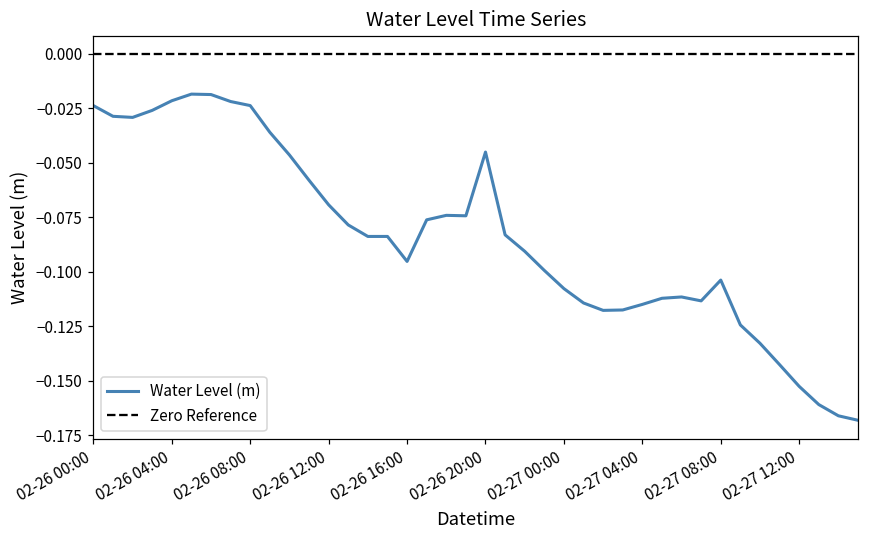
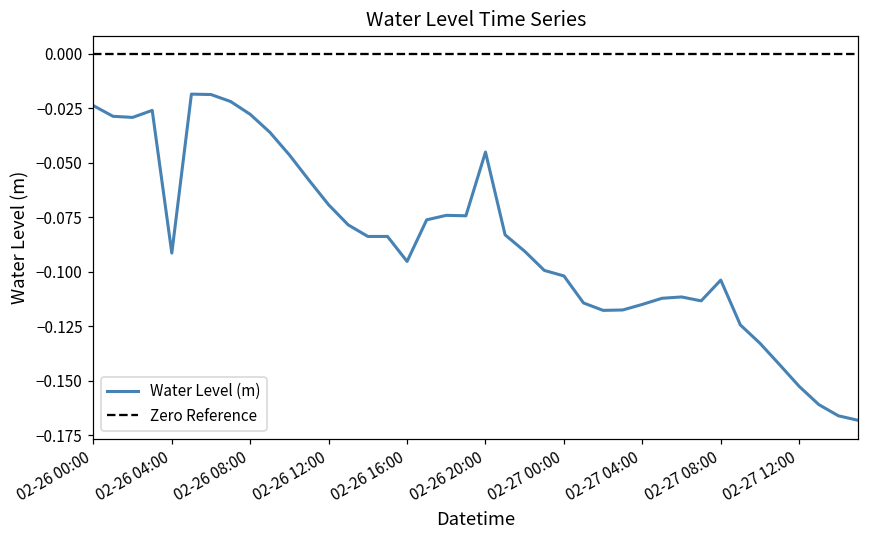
  {
    "02-26 00:00": -0.024,
-   "02-26 04:00": -0.022,
-   "02-26 08:00": -0.024,
+   "02-26 04:00": -0.091,
+   "02-26 08:00": -0.028,
    "02-26 12:00": -0.069,
    "02-26 16:00": -0.095,
    "02-26 20:00": -0.045,
-   "02-27 00:00": -0.108,
+   "02-27 00:00": -0.102,
    "02-27 04:00": -0.115,
    "02-27 08:00": -0.104,
    "02-27 12:00": -0.153
  }
